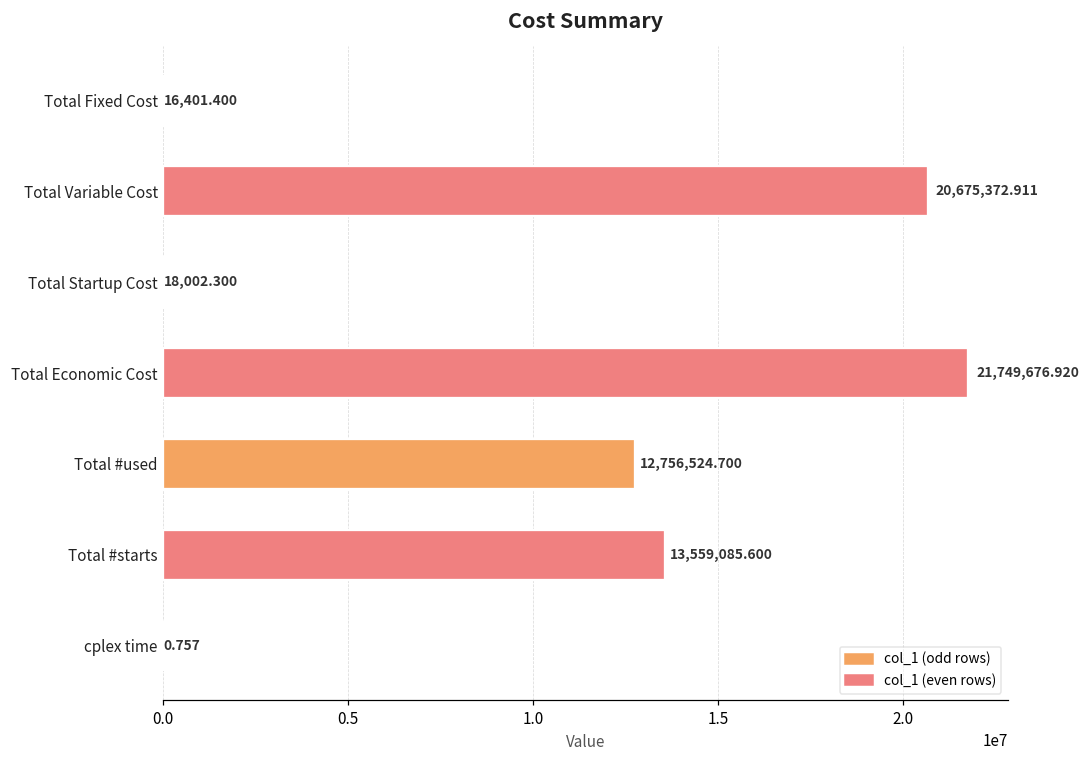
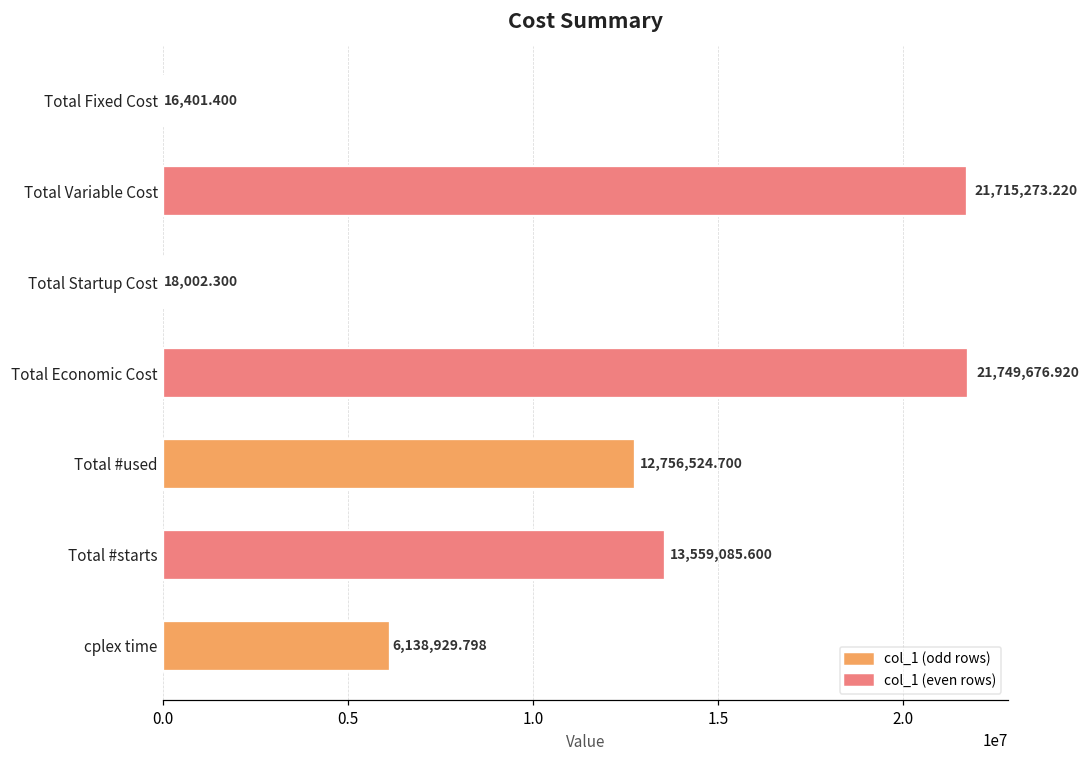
  {
    "Total Fixed Cost": "16,401.400",
-   "Total Variable Cost": "20,675,372.911",
+   "Total Variable Cost": "21,715,273.220",
    "Total Startup Cost": "18,002.300",
    "Total Economic Cost": "21,749,676.920",
    "Total #used": "12,756,524.700",
    "Total #starts": "13,559,085.600",
-   "cplex time": "0.757"
+   "cplex time": "6,138,929.798"
  }
